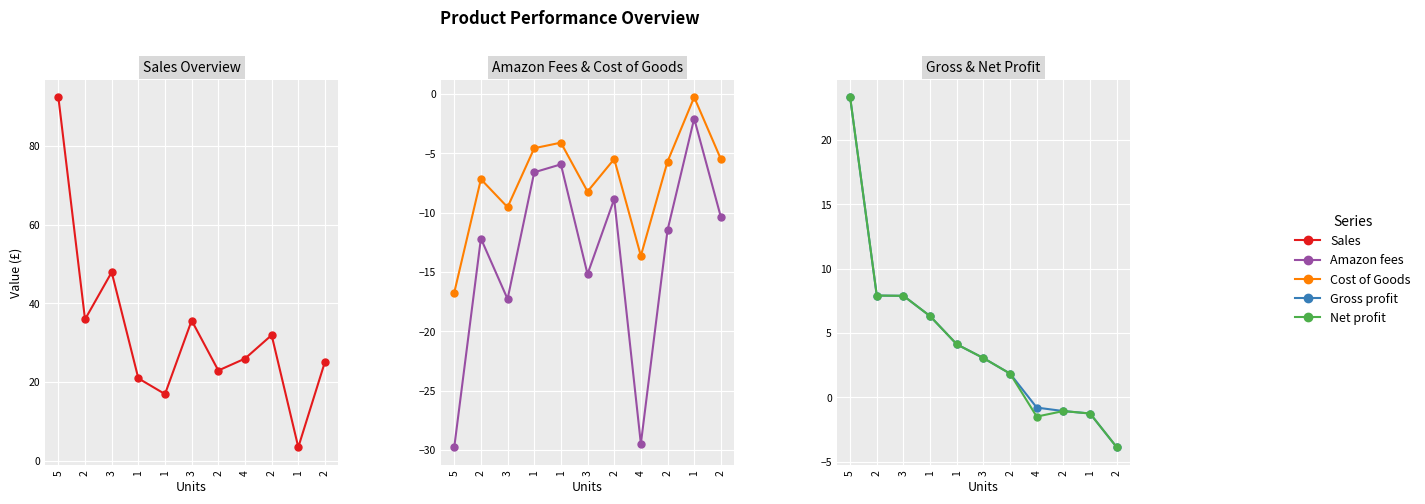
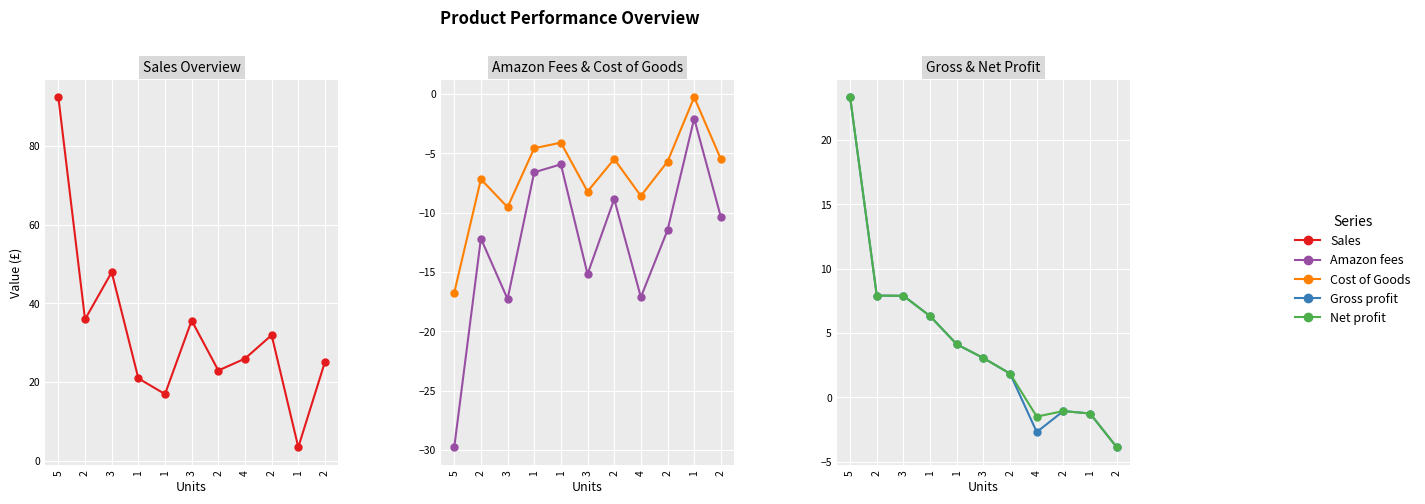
  {
    "Sales Overview": {
      "5": 92,
      "4": 26
    },
    "Amazon Fees & Cost of Goods": {
      "Amazon fees": {
        "5": -29.8,
-       "4": -29.5
+       "4": -17.1
      },
      "Cost of Goods": {
        "5": -16.7,
-       "4": -13.6
+       "4": -8.6
      }
    },
    "Gross & Net Profit": {
      "Gross profit": {
-       "4": -0.8
+       "4": -2.7
      },
      "Net profit": {
        "4": -1.5
      }
    }
  }
